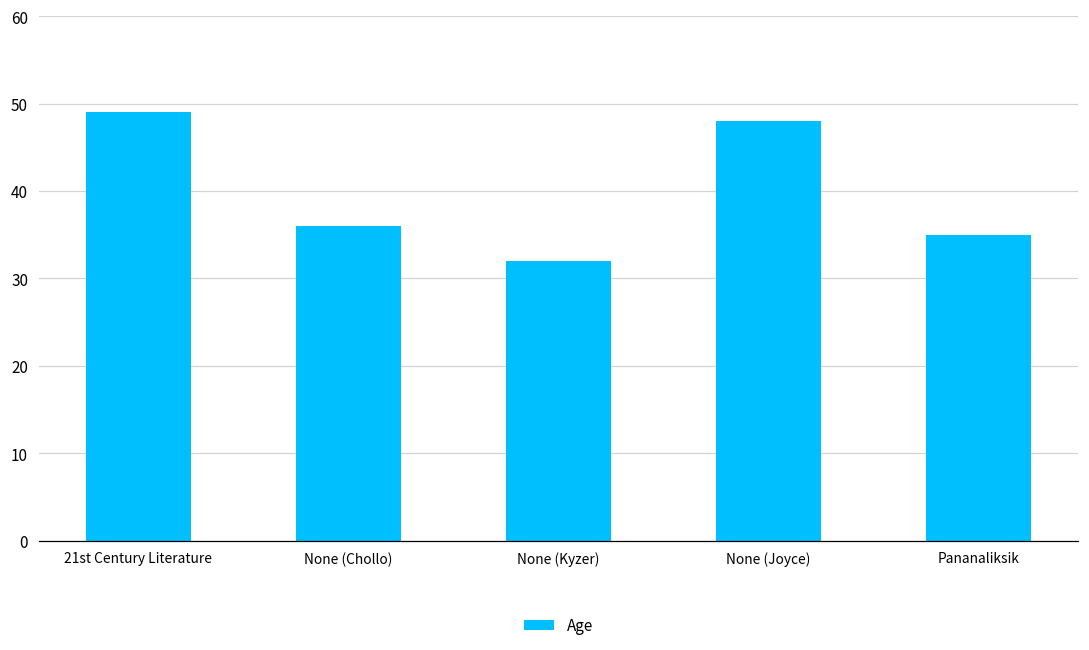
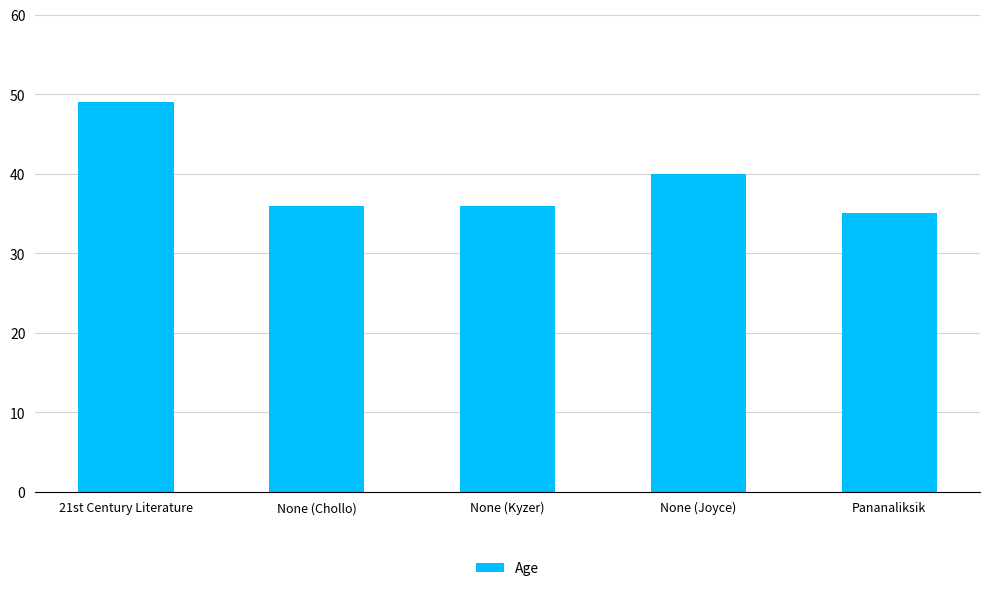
  {
    "21st Century Literature": 49,
    "None (Chollo)": 36,
-   "None (Kyzer)": 32,
-   "None (Joyce)": 48,
+   "None (Kyzer)": 36,
+   "None (Joyce)": 40,
    "Pananaliksik": 35
  }
